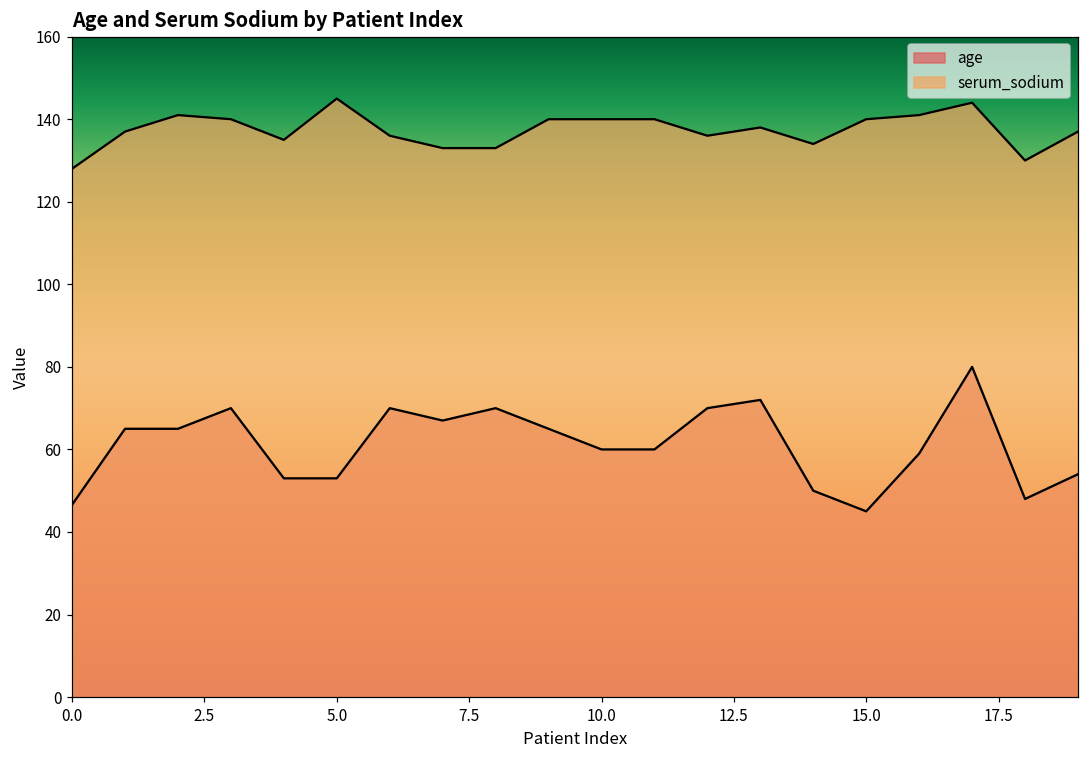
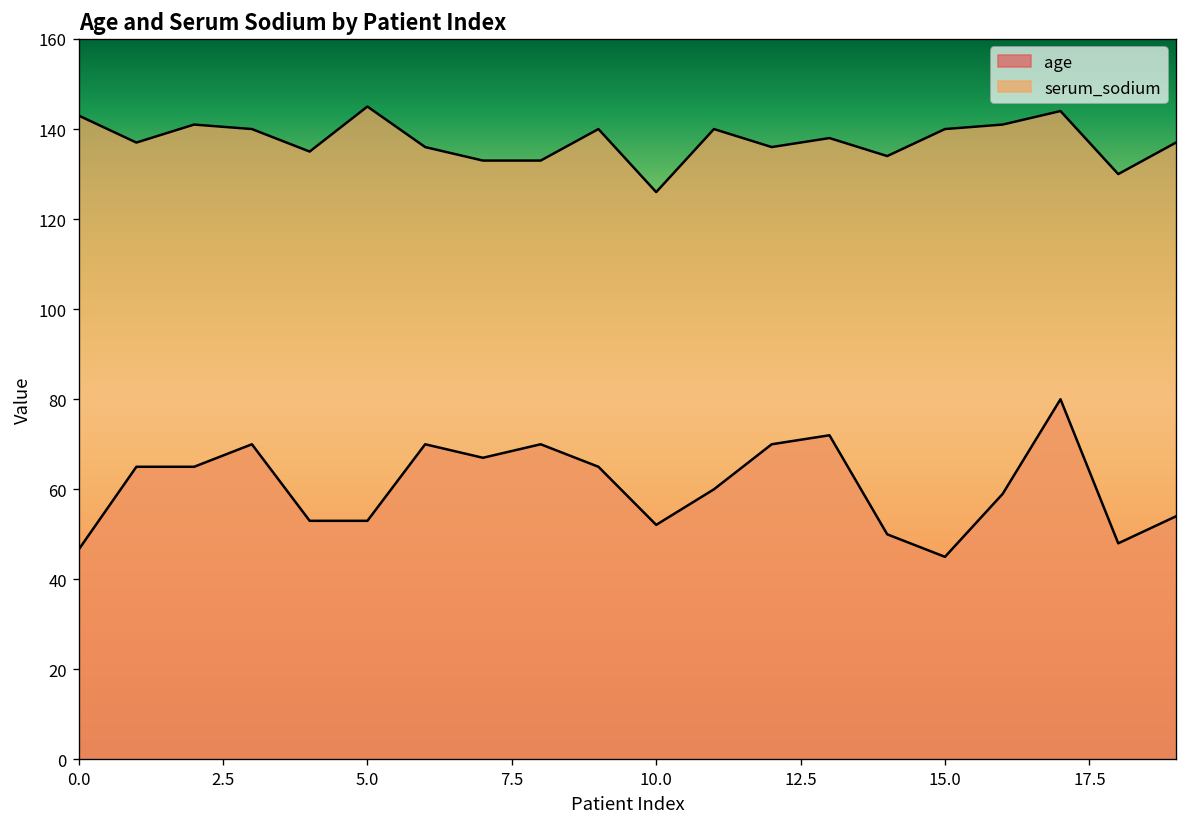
  {
    "age": {
      "0.0": 47,
      "5.0": 53,
-     "10.0": 60,
+     "10.0": 52,
      "15.0": 45
    },
    "serum_sodium": {
-     "0.0": 128,
+     "0.0": 143,
      "5.0": 145,
-     "10.0": 140,
+     "10.0": 126,
      "15.0": 140
    }
  }
